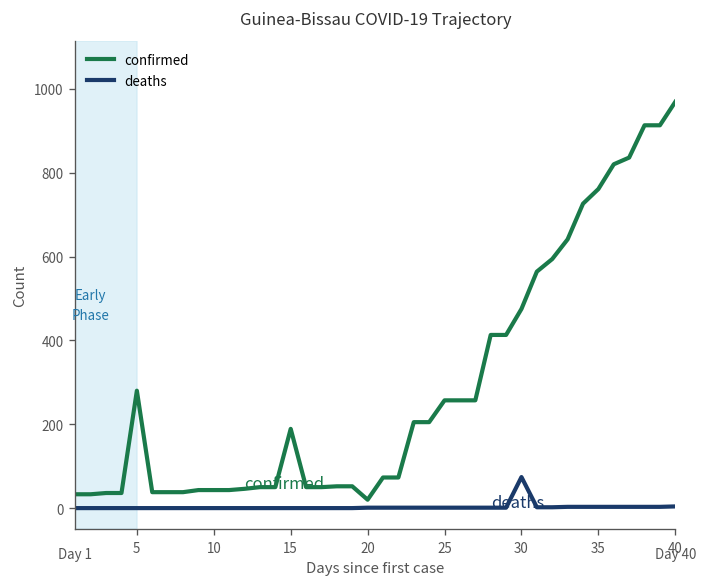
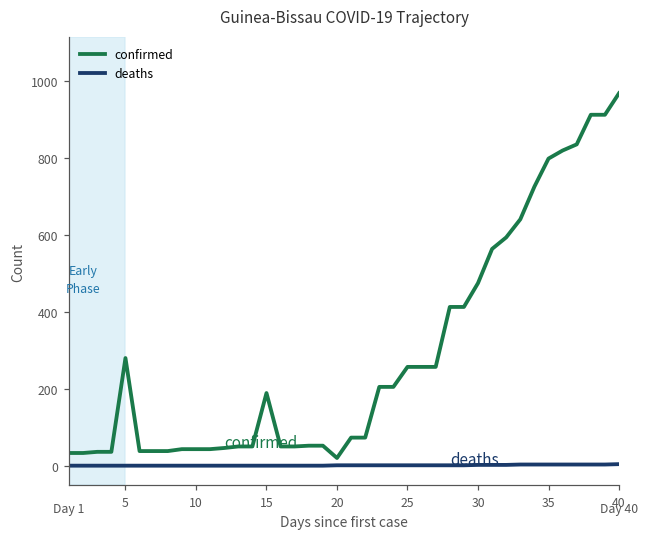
  {
    "confirmed": {
      "5": 280,
      "10": 40,
      "15": 190,
      "20": 20,
      "25": 260,
      "30": 480,
-     "35": 760,
+     "35": 800,
      "40": 970
    },
    "deaths": {
      "5": 0,
      "10": 0,
      "15": 0,
      "20": 0,
      "25": 0,
-     "30": 70,
+     "30": 0,
      "35": 0,
      "40": 0
    }
  }
